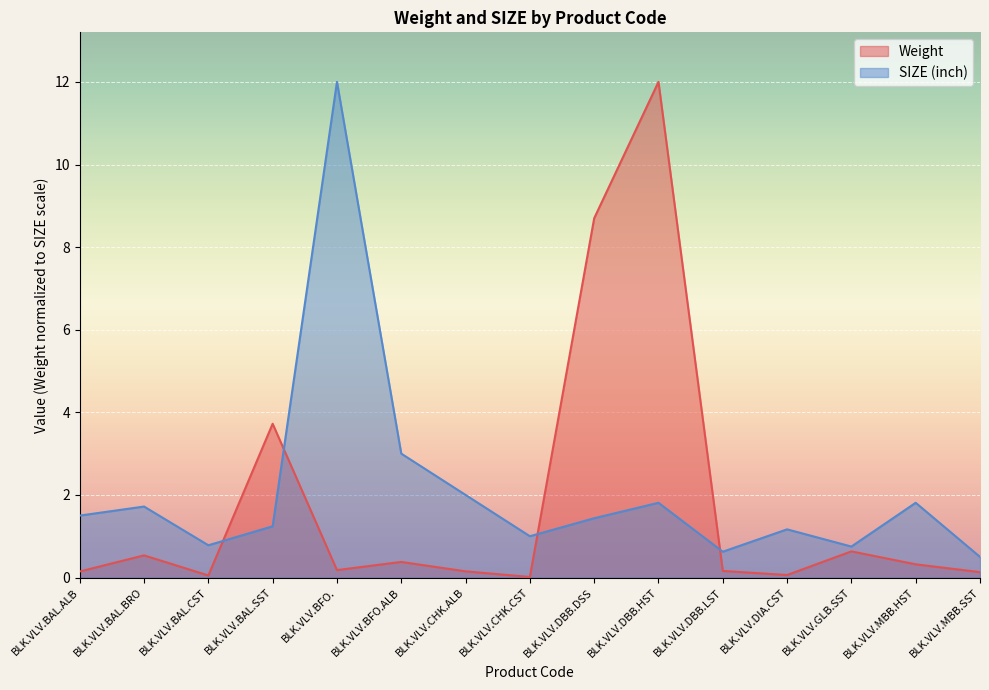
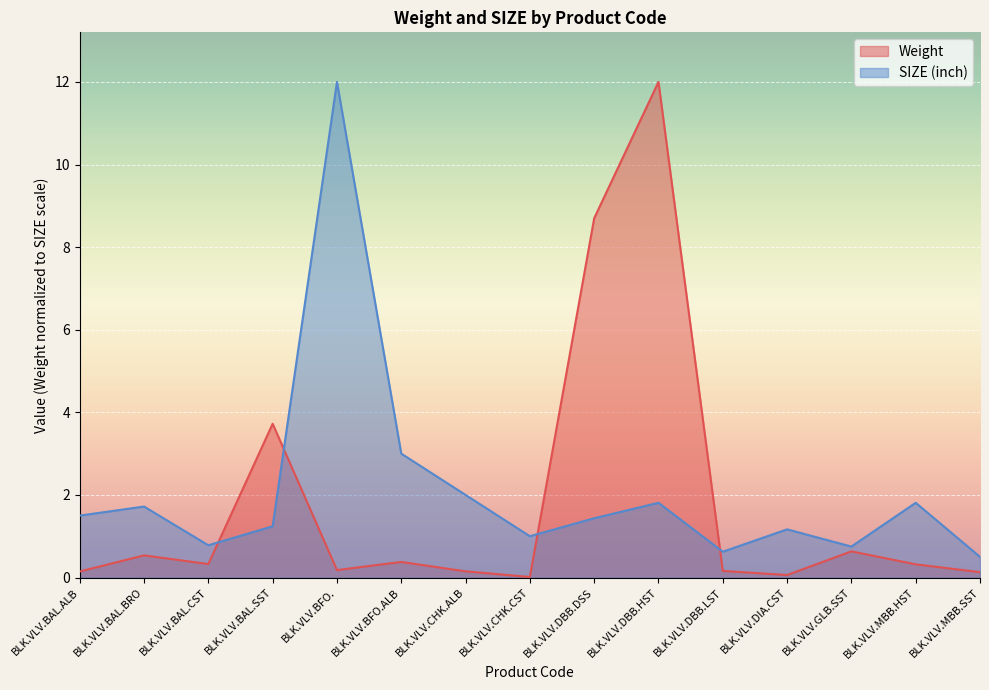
  {
    "Weight": {
      "BLK.VLV.BAL.ALB": 0.1,
      "BLK.VLV.BAL.BRO": 0.5,
-     "BLK.VLV.BAL.CST": 0.1,
+     "BLK.VLV.BAL.CST": 0.3,
      "BLK.VLV.BAL.SST": 3.7,
      "BLK.VLV.BFO.": 0.2,
      "BLK.VLV.BFO.ALB": 0.4,
      "BLK.VLV.CHK.ALB": 0.2,
      "BLK.VLV.CHK.CST": 0.0,
      "BLK.VLV.DBB.DSS": 8.7,
      "BLK.VLV.DBB.HST": 12.0,
      "BLK.VLV.DBB.LST": 0.2,
      "BLK.VLV.DIA.CST": 0.1,
      "BLK.VLV.GLB.SST": 0.6,
      "BLK.VLV.MBB.HST": 0.3,
      "BLK.VLV.MBB.SST": 0.1
    },
    "SIZE (inch)": {
      "BLK.VLV.BAL.ALB": 1.5,
      "BLK.VLV.BAL.BRO": 1.7,
      "BLK.VLV.BAL.CST": 0.8,
      "BLK.VLV.BAL.SST": 1.2,
      "BLK.VLV.BFO.": 12.0,
      "BLK.VLV.BFO.ALB": 3.0,
      "BLK.VLV.CHK.ALB": 2.0,
      "BLK.VLV.CHK.CST": 1.0,
      "BLK.VLV.DBB.DSS": 1.4,
      "BLK.VLV.DBB.HST": 1.8,
      "BLK.VLV.DBB.LST": 0.6,
      "BLK.VLV.DIA.CST": 1.2,
      "BLK.VLV.GLB.SST": 0.8,
      "BLK.VLV.MBB.HST": 1.8,
      "BLK.VLV.MBB.SST": 0.5
    }
  }
